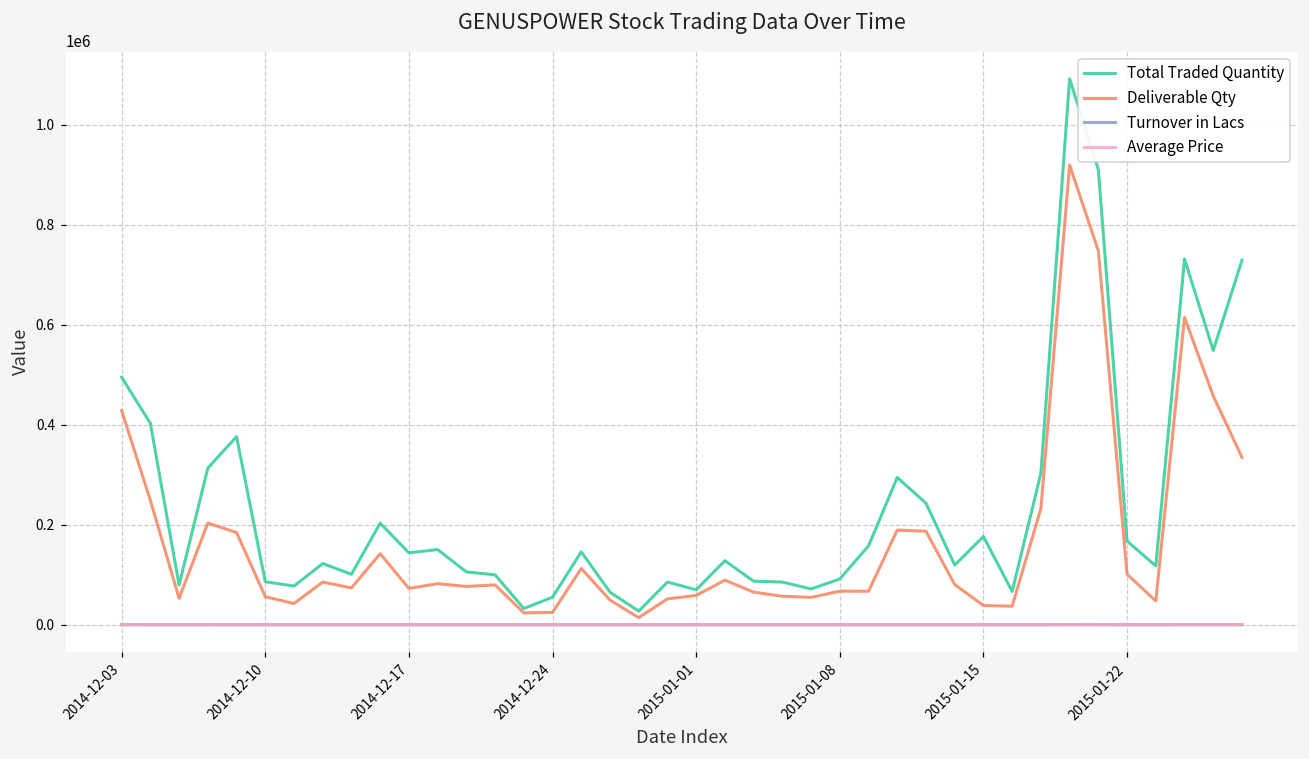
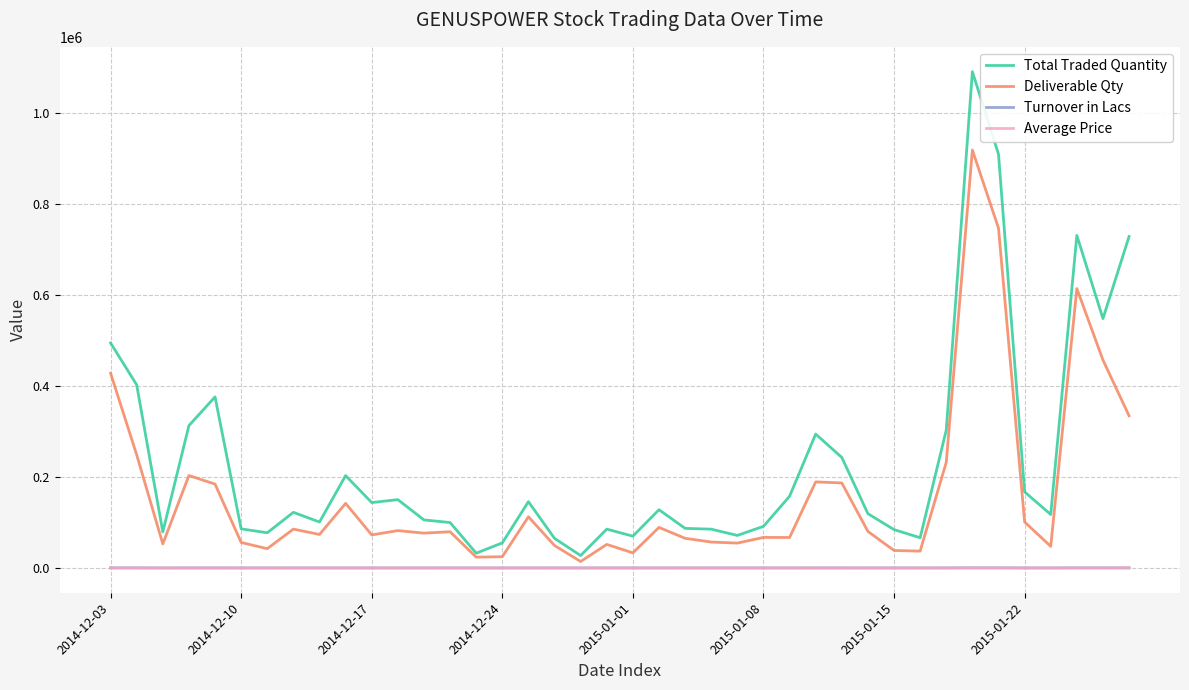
  {
    "Total Traded Quantity": {
      "2014-12-03": 500000,
      "2014-12-10": 90000,
      "2014-12-17": 140000,
      "2014-12-24": 60000,
      "2015-01-01": 70000,
      "2015-01-08": 90000,
-     "2015-01-15": 180000,
+     "2015-01-15": 80000,
      "2015-01-22": 170000
    },
    "Deliverable Qty": {
      "2014-12-03": 430000,
      "2014-12-10": 60000,
      "2014-12-17": 70000,
      "2014-12-24": 20000,
-     "2015-01-01": 60000,
+     "2015-01-01": 30000,
      "2015-01-08": 70000,
      "2015-01-15": 40000,
      "2015-01-22": 100000
    },
    "Average Price": {
      "2014-12-03": 0,
      "2014-12-10": 0,
      "2014-12-17": 0,
      "2014-12-24": 0,
      "2015-01-01": 0,
      "2015-01-08": 0,
      "2015-01-15": 0,
      "2015-01-22": 0
    }
  }
